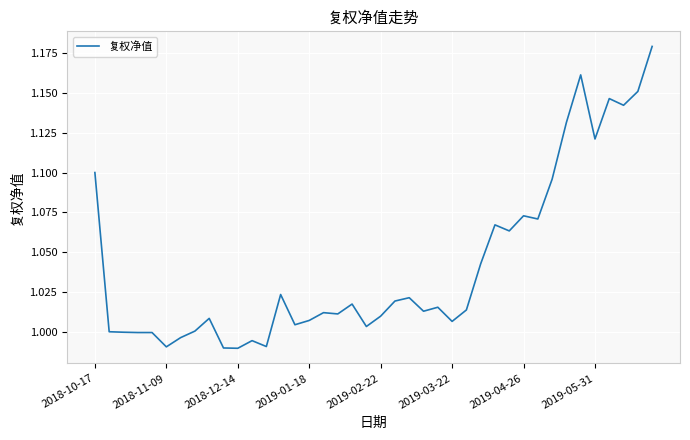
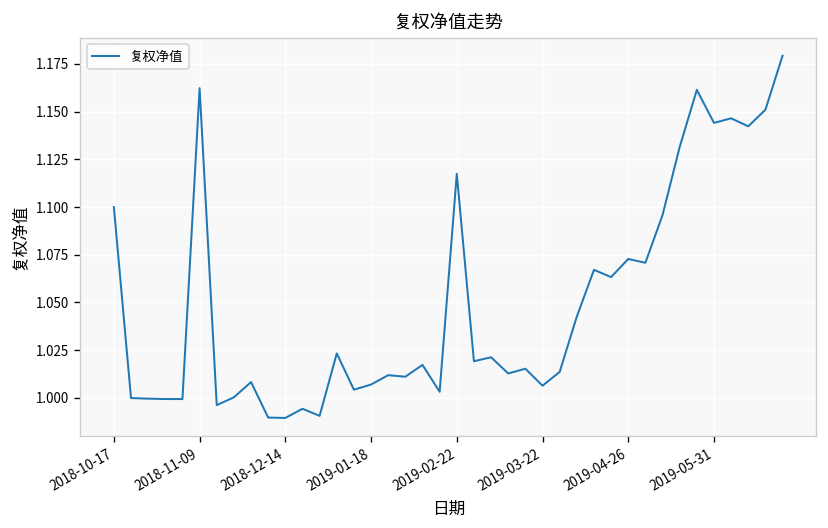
  {
    "2018-10-17": 1.100,
-   "2018-11-09": 0.990,
+   "2018-11-09": 1.162,
    "2018-12-14": 0.990,
    "2019-01-18": 1.007,
-   "2019-02-22": 1.010,
+   "2019-02-22": 1.117,
    "2019-03-22": 1.006,
    "2019-04-26": 1.073,
-   "2019-05-31": 1.121
+   "2019-05-31": 1.144
  }
